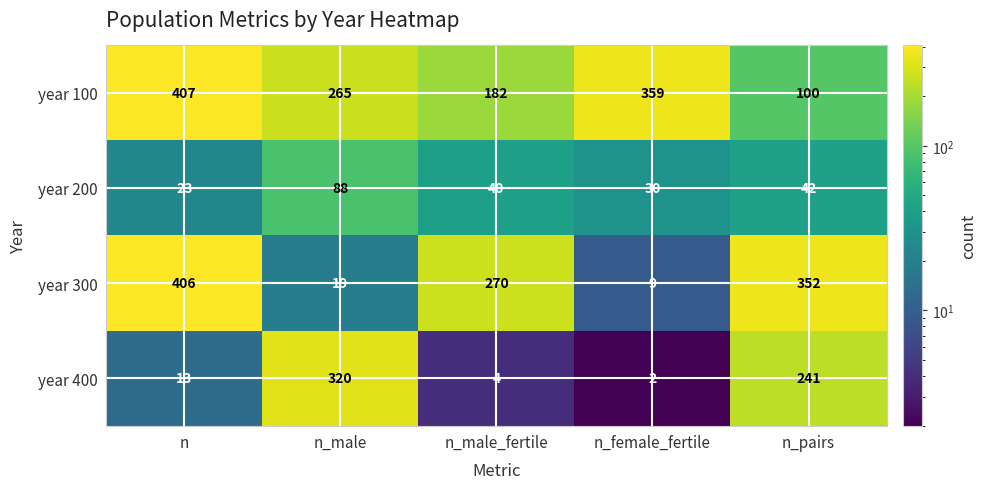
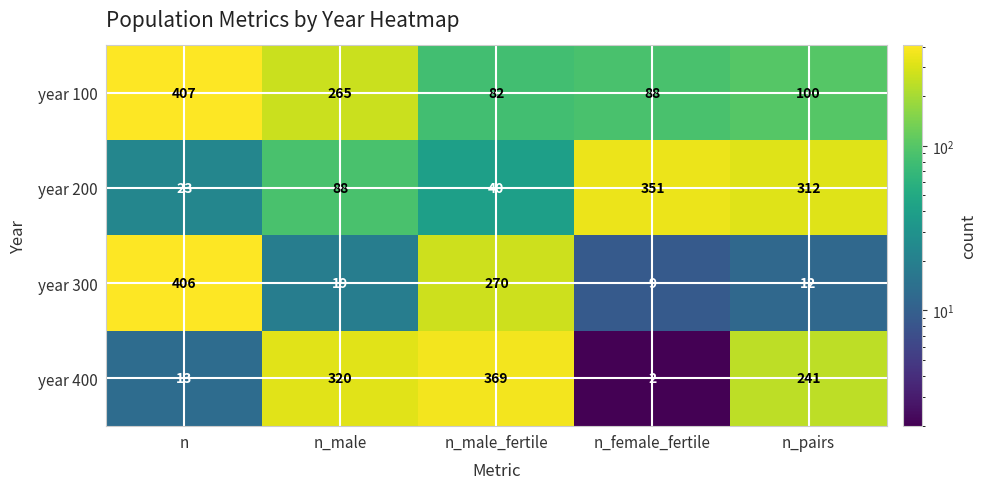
  {
    "year 100": {
      "n": 407,
      "n_male": 265,
-     "n_male_fertile": 182,
-     "n_female_fertile": 359,
+     "n_male_fertile": 82,
+     "n_female_fertile": 88,
      "n_pairs": 100
    },
    "year 200": {
      "n": 23,
      "n_male": 88,
      "n_male_fertile": 40,
-     "n_female_fertile": 30,
-     "n_pairs": 42
+     "n_female_fertile": 351,
+     "n_pairs": 312
    },
    "year 300": {
      "n": 406,
      "n_male": 19,
      "n_male_fertile": 270,
      "n_female_fertile": 9,
-     "n_pairs": 352
+     "n_pairs": 12
    },
    "year 400": {
      "n": 13,
      "n_male": 320,
-     "n_male_fertile": 4,
+     "n_male_fertile": 369,
      "n_female_fertile": 2,
      "n_pairs": 241
    }
  }
